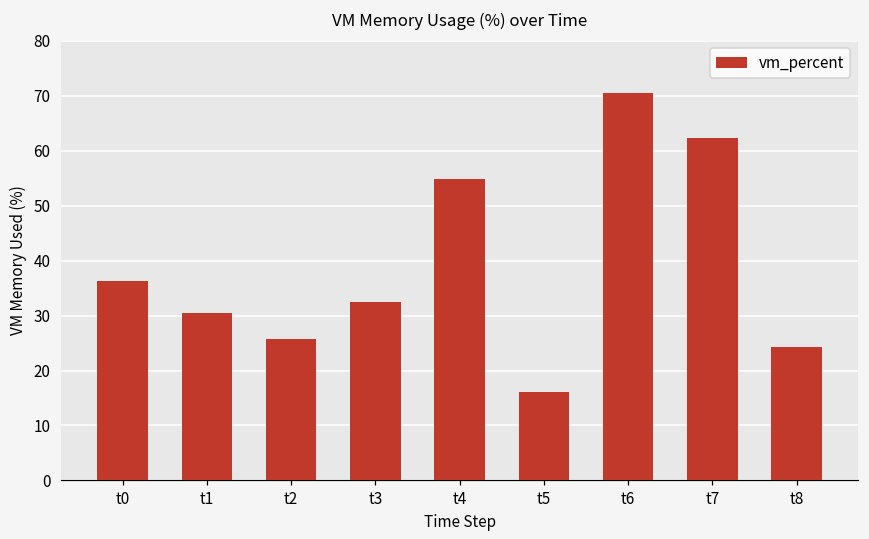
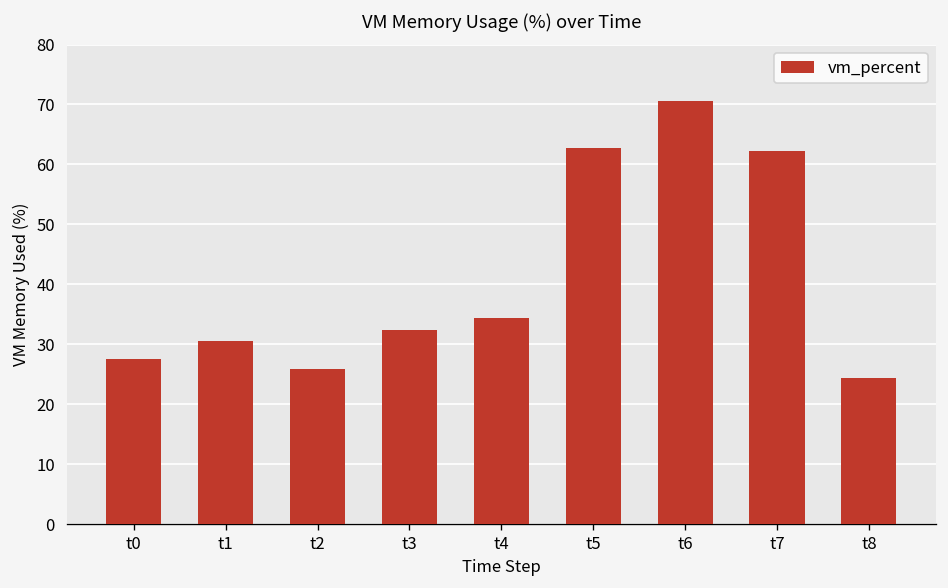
  {
-   "t0": 36,
+   "t0": 28,
    "t1": 31,
    "t2": 26,
    "t3": 32,
-   "t4": 55,
-   "t5": 16,
+   "t4": 34,
+   "t5": 63,
    "t6": 71,
    "t7": 62,
    "t8": 24
  }
